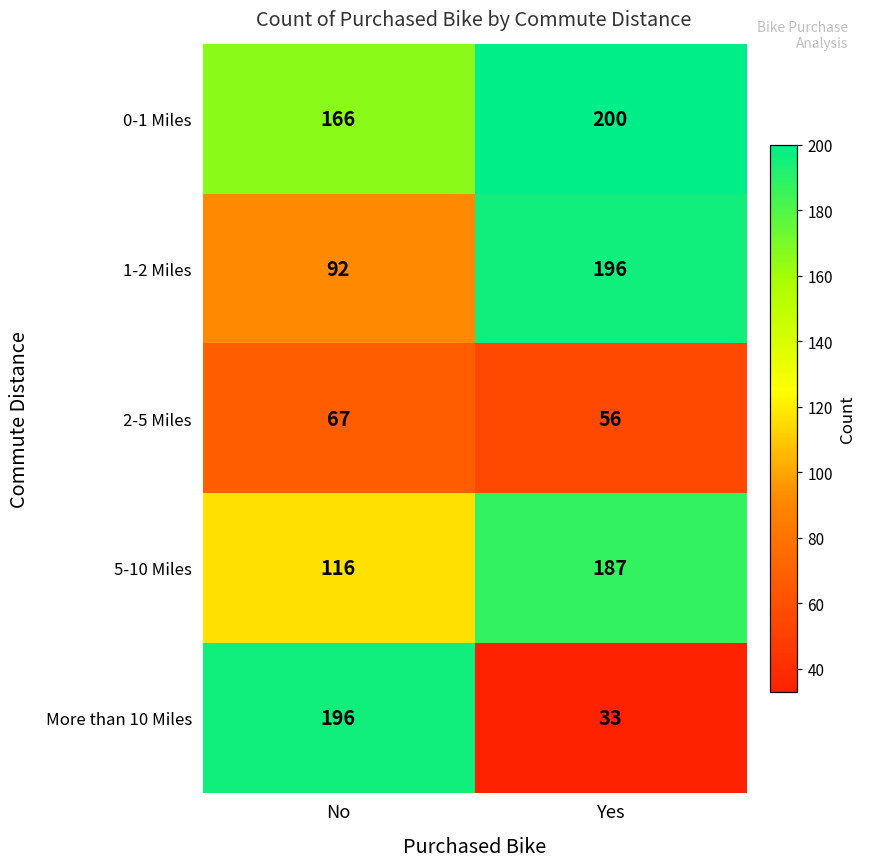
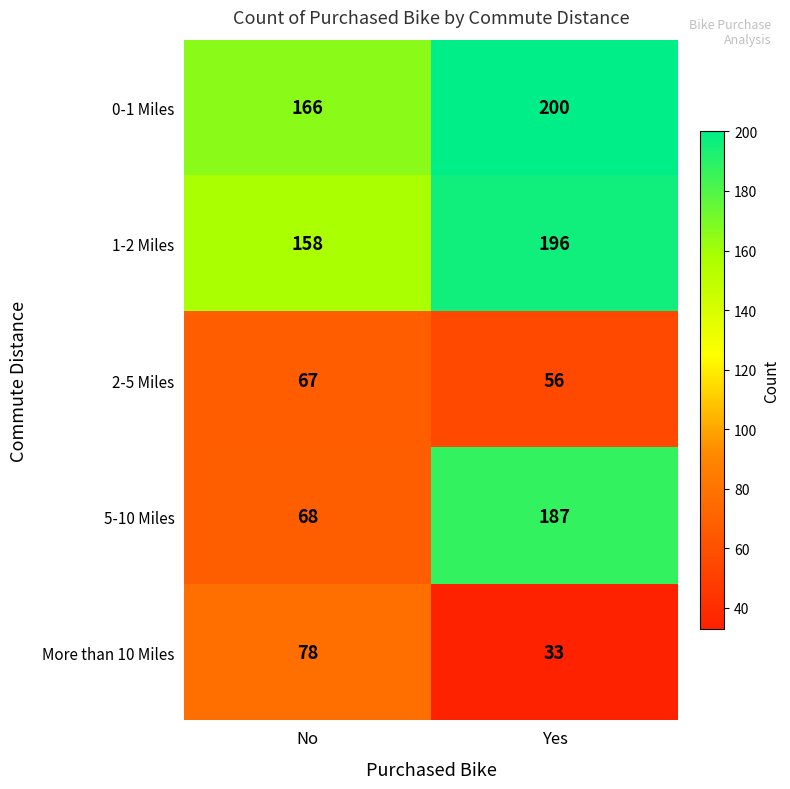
  {
    "0-1 Miles": {
      "No": 166,
      "Yes": 200
    },
    "1-2 Miles": {
-     "No": 92,
+     "No": 158,
      "Yes": 196
    },
    "2-5 Miles": {
      "No": 67,
      "Yes": 56
    },
    "5-10 Miles": {
-     "No": 116,
+     "No": 68,
      "Yes": 187
    },
    "More than 10 Miles": {
-     "No": 196,
+     "No": 78,
      "Yes": 33
    }
  }
